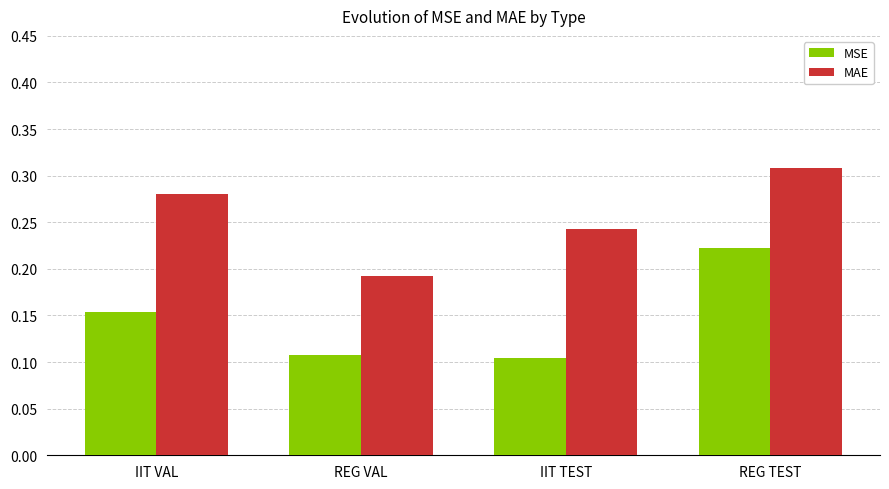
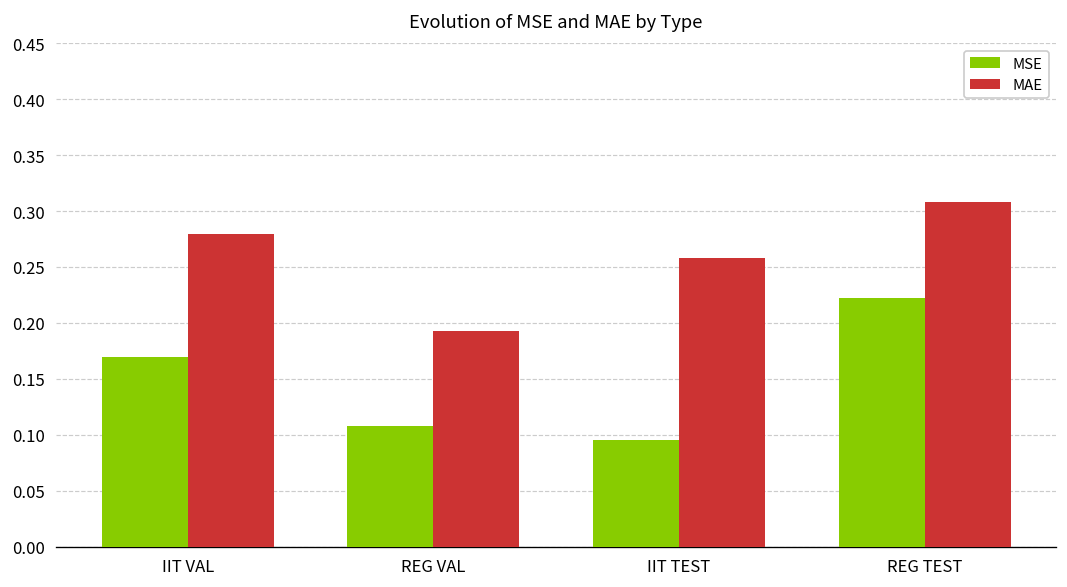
  {
    "MSE": {
-     "IIT VAL": 0.15,
+     "IIT VAL": 0.17,
      "REG VAL": 0.11,
-     "IIT TEST": 0.10,
+     "IIT TEST": 0.09,
      "REG TEST": 0.22
    },
    "MAE": {
      "IIT VAL": 0.28,
      "REG VAL": 0.19,
-     "IIT TEST": 0.24,
+     "IIT TEST": 0.26,
      "REG TEST": 0.31
    }
  }
